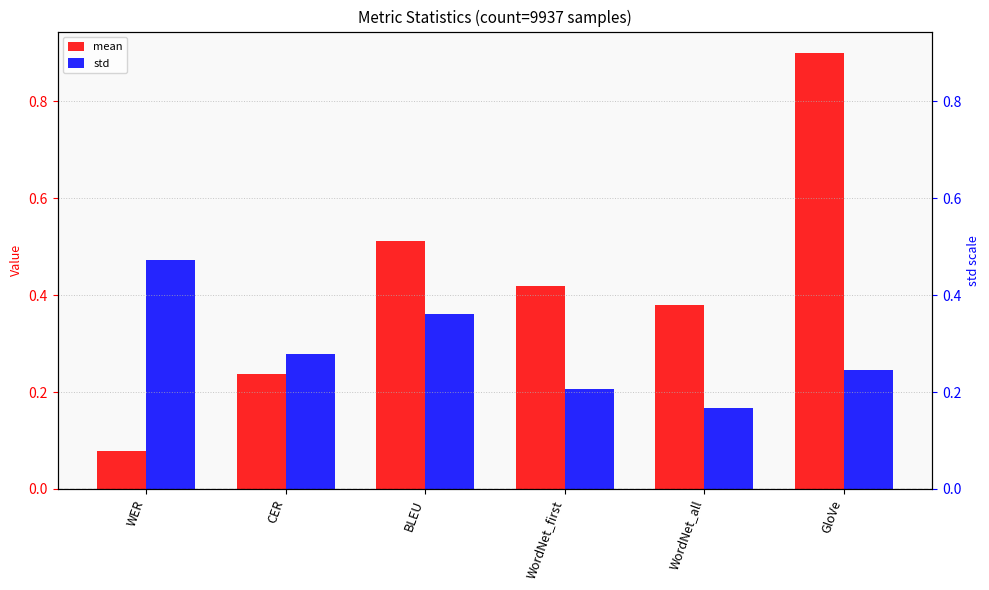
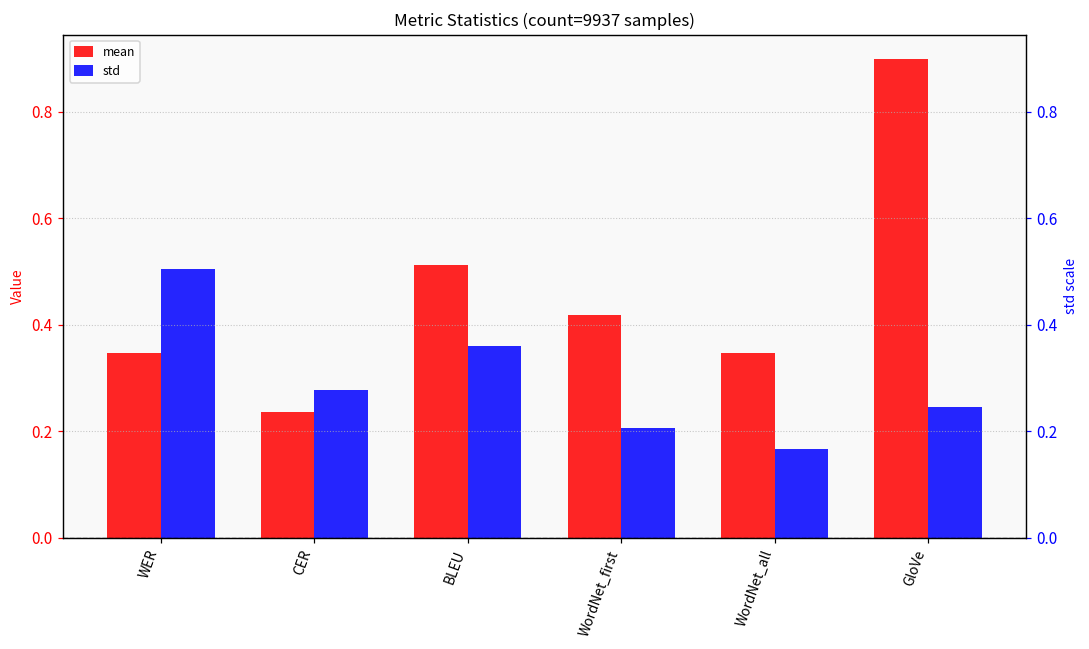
  {
    "mean": {
-     "WER": 0.08,
+     "WER": 0.35,
      "CER": 0.24,
      "BLEU": 0.51,
      "WordNet_first": 0.42,
-     "WordNet_all": 0.38,
+     "WordNet_all": 0.35,
      "GloVe": 0.90
    },
    "std": {
-     "WER": 0.47,
+     "WER": 0.50,
      "CER": 0.28,
      "BLEU": 0.36,
      "WordNet_first": 0.21,
      "WordNet_all": 0.17,
      "GloVe": 0.25
    }
  }
